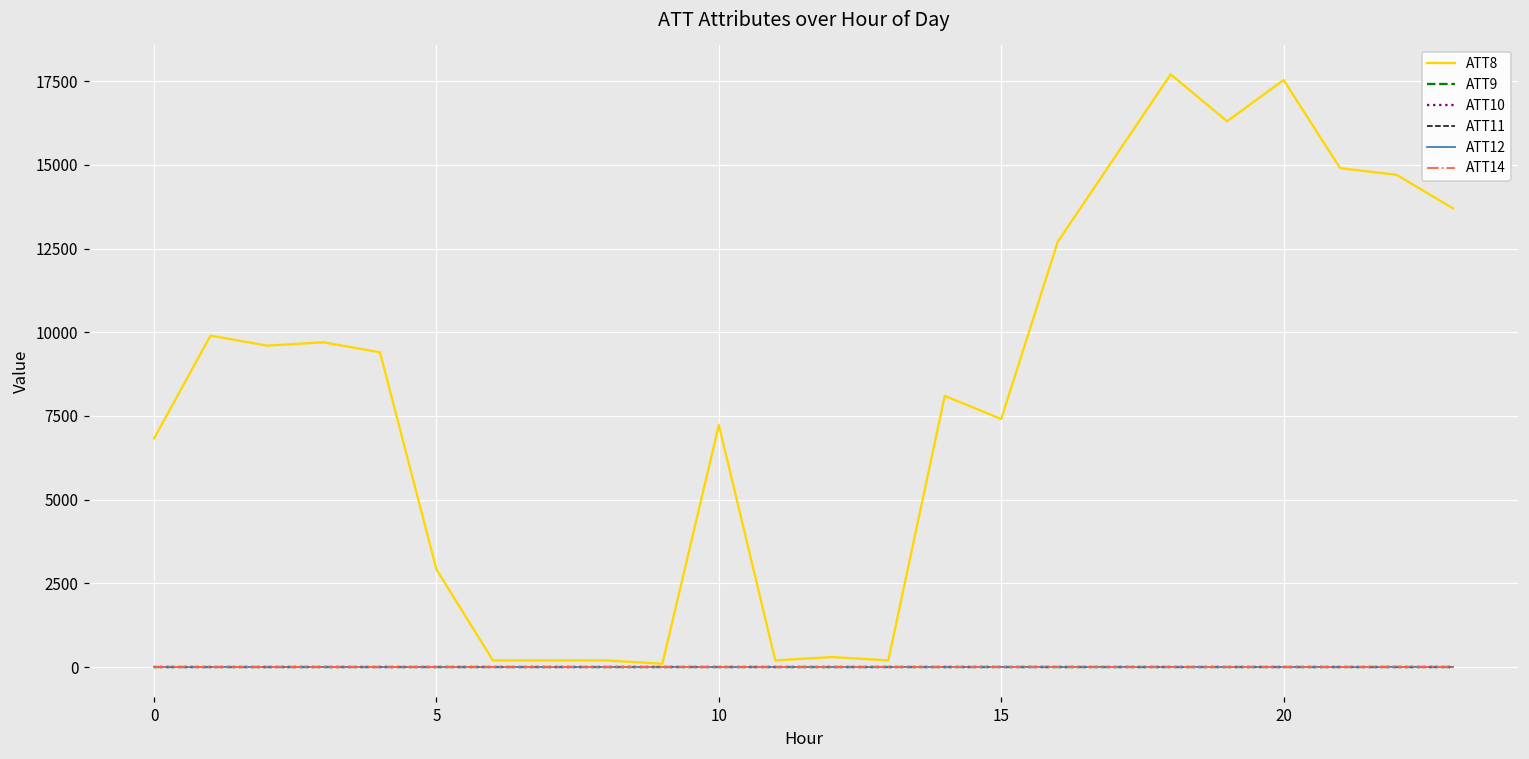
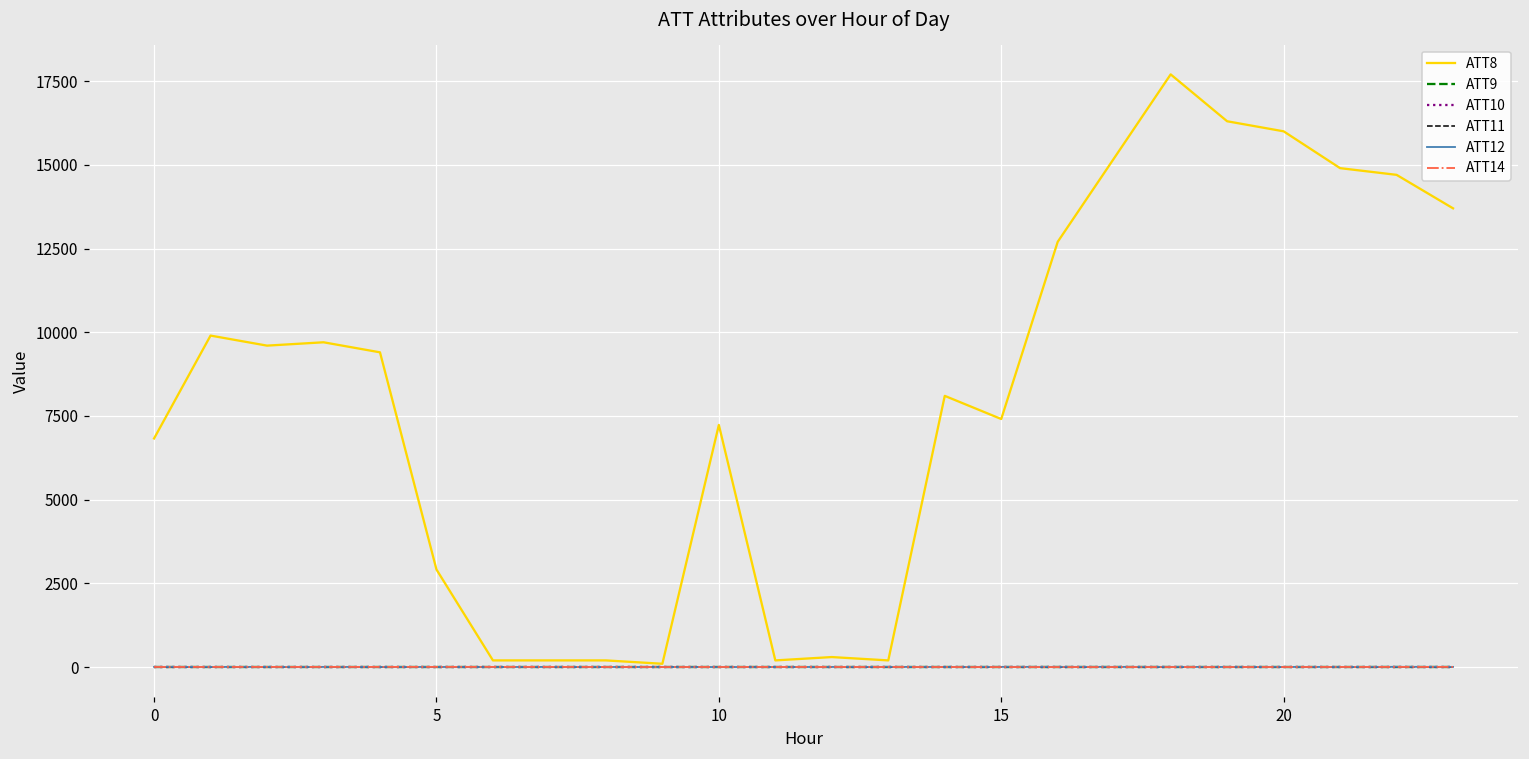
  {
    "ATT8": {
      "0": 6800,
      "5": 2900,
      "10": 7200,
      "15": 7400,
-     "20": 17500
+     "20": 16000
    }
  }
